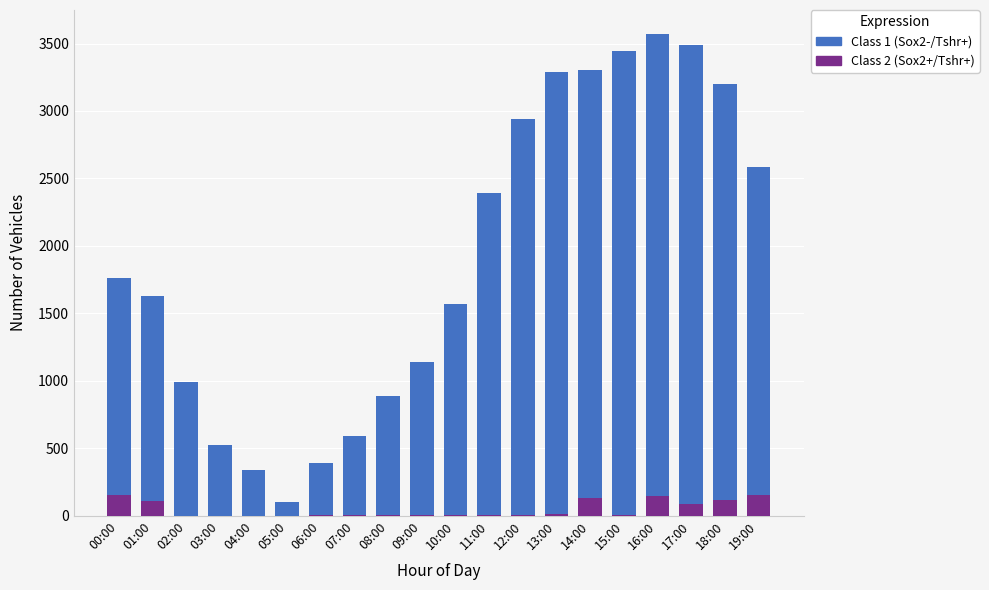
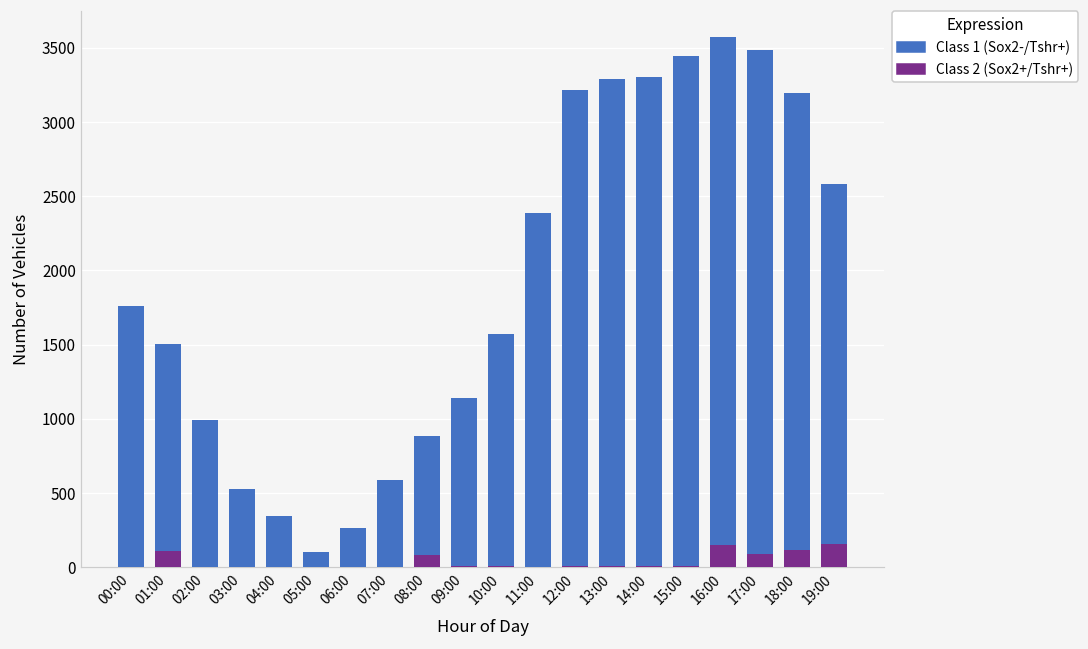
  {
    "Class 1 (Sox2-/Tshr+)": {
      "00:00": 1760,
-     "01:00": 1630,
+     "01:00": 1500,
      "02:00": 990,
      "03:00": 530,
      "04:00": 340,
      "05:00": 100,
-     "06:00": 390,
+     "06:00": 260,
      "07:00": 590,
      "08:00": 890,
      "09:00": 1140,
      "10:00": 1570,
      "11:00": 2390,
-     "12:00": 2940,
+     "12:00": 3210,
      "13:00": 3290,
      "14:00": 3300,
      "15:00": 3450,
      "16:00": 3570,
      "17:00": 3490,
      "18:00": 3200,
      "19:00": 2590
    },
    "Class 2 (Sox2+/Tshr+)": {
-     "00:00": 150,
+     "00:00": 0,
      "02:00": 0,
      "03:00": 0,
      "04:00": 0,
-     "08:00": 0,
-     "14:00": 130
+     "08:00": 80,
+     "14:00": 10
    }
  }
